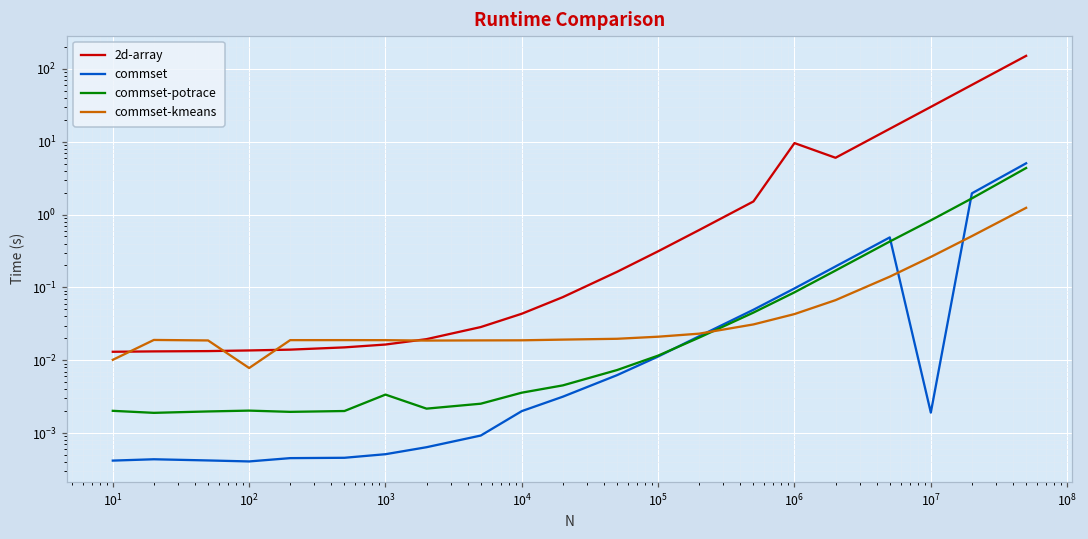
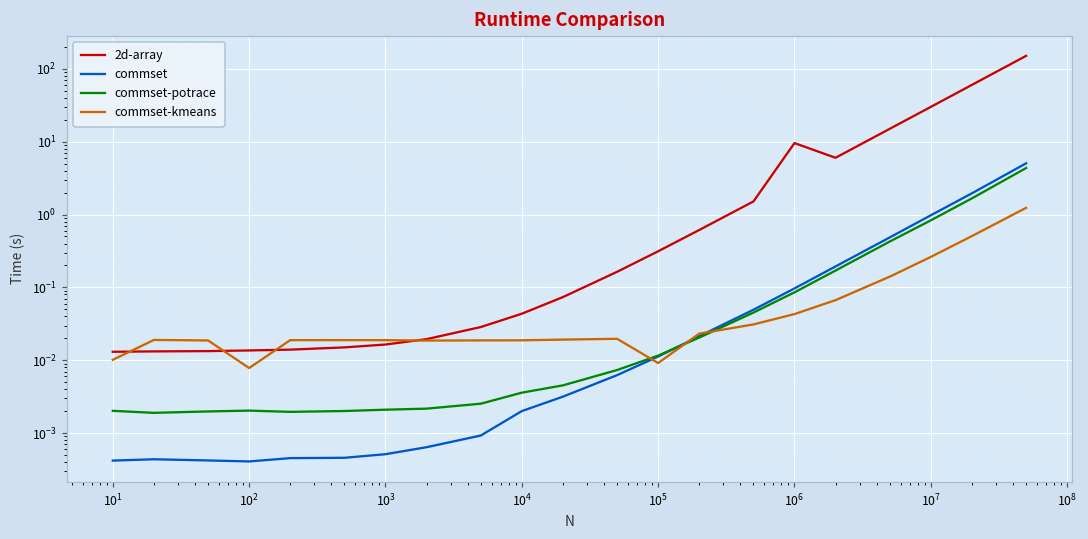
  {
    "2d-array": {
      "10^1": 0.013,
      "10^2": 0.014,
      "10^3": 0.016,
      "10^4": 0.04,
      "10^5": 0.3,
      "10^6": 10,
      "10^7": 30
    },
    "commset": {
      "10^1": 0.0004,
      "10^2": 0.0004,
      "10^3": 0.0005,
      "10^4": 0.0020,
      "10^6": 0.10,
-     "10^7": 0.0019
+     "10^7": 1.0
    },
    "commset-potrace": {
      "10^1": 0.0020,
      "10^2": 0.0020,
-     "10^3": 0.003,
+     "10^3": 0.0021,
      "10^4": 0.004,
      "10^6": 0.09,
      "10^7": 0.8
    },
    "commset-kmeans": {
      "10^1": 0.010,
      "10^2": 0.008,
      "10^3": 0.019,
      "10^4": 0.019,
-     "10^5": 0.021,
+     "10^5": 0.009,
      "10^6": 0.04,
      "10^7": 0.26
    }
  }
